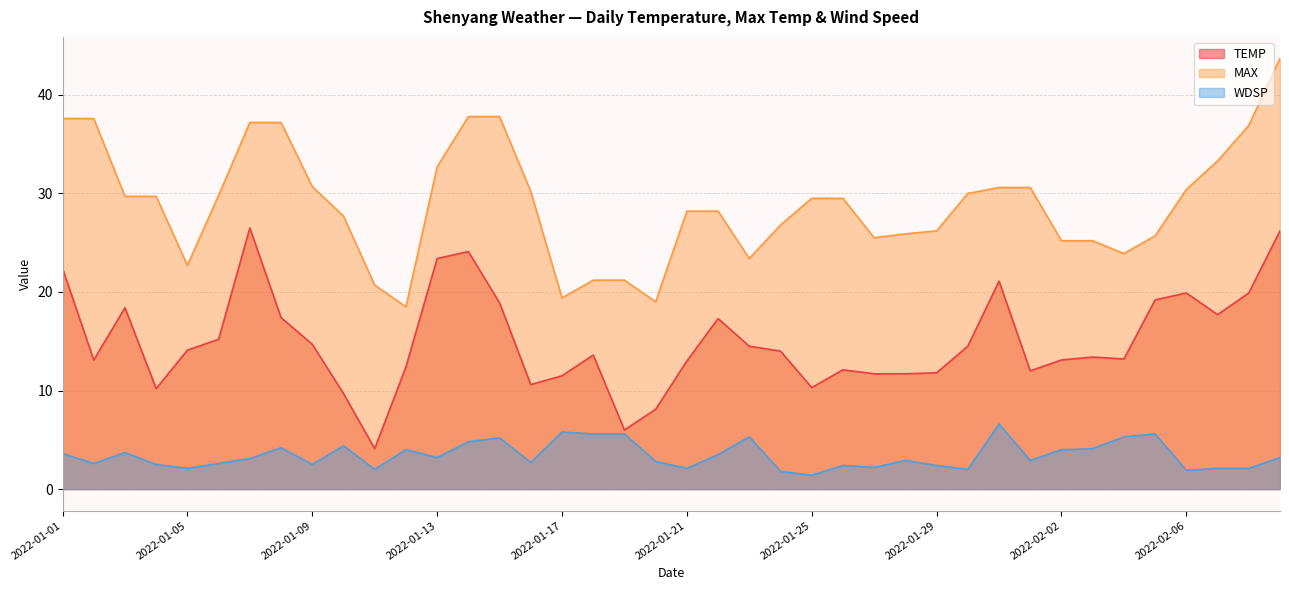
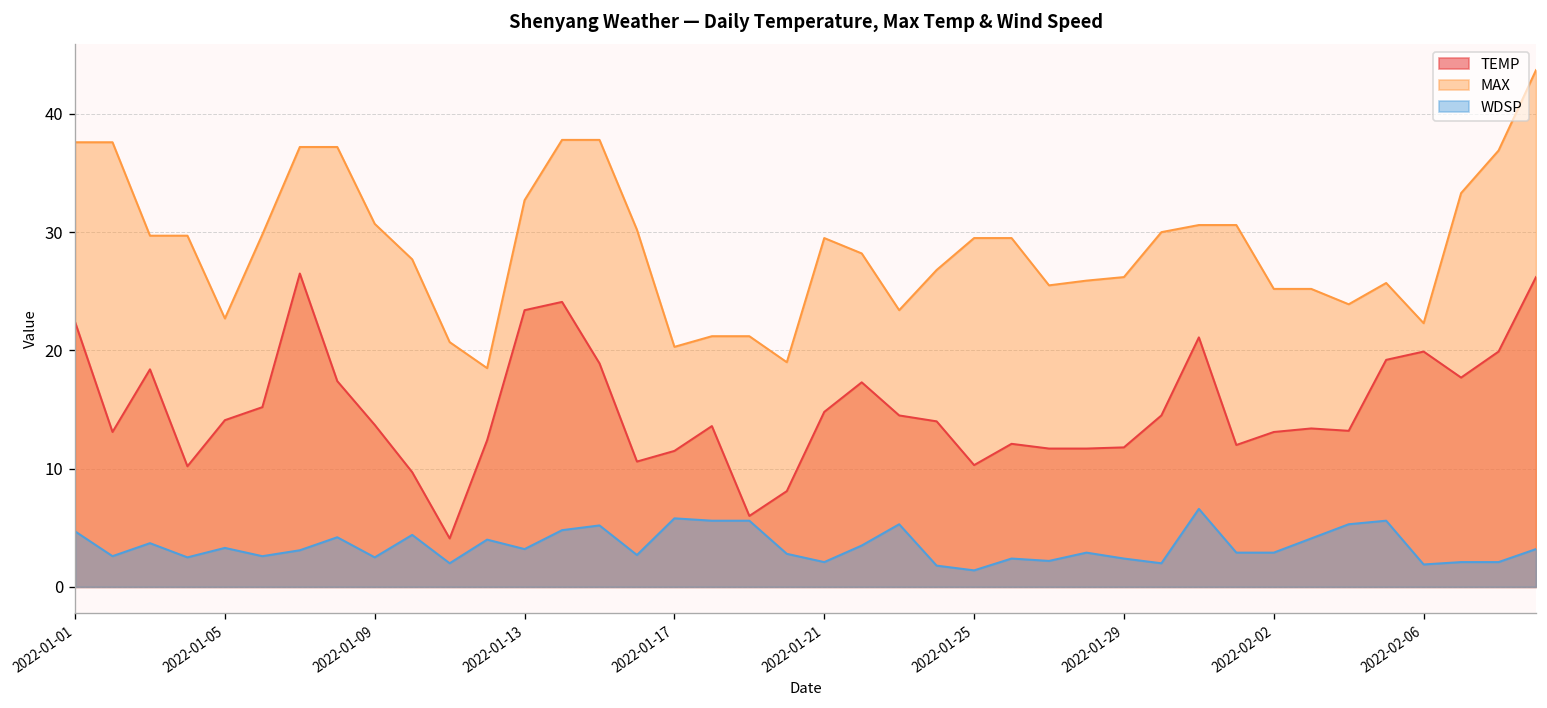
  {
    "TEMP": {
      "2022-01-01": 22,
      "2022-01-05": 14,
-     "2022-01-09": 15,
+     "2022-01-09": 14,
      "2022-01-13": 23,
      "2022-01-17": 12,
-     "2022-01-21": 13,
+     "2022-01-21": 15,
      "2022-01-25": 10,
      "2022-01-29": 12,
      "2022-02-02": 13,
      "2022-02-06": 20
    },
    "MAX": {
      "2022-01-01": 38,
      "2022-01-05": 23,
      "2022-01-09": 31,
      "2022-01-13": 33,
-     "2022-01-17": 19,
-     "2022-01-21": 28,
+     "2022-01-17": 20,
+     "2022-01-21": 30,
      "2022-01-25": 30,
      "2022-01-29": 26,
      "2022-02-02": 25,
-     "2022-02-06": 30
+     "2022-02-06": 22
    },
    "WDSP": {
-     "2022-01-01": 4,
-     "2022-01-05": 2,
+     "2022-01-01": 5,
+     "2022-01-05": 3,
      "2022-01-09": 3,
      "2022-01-13": 3,
      "2022-01-17": 6,
      "2022-01-21": 2,
      "2022-01-25": 1,
      "2022-01-29": 2,
-     "2022-02-02": 4,
+     "2022-02-02": 3,
      "2022-02-06": 2
    }
  }
